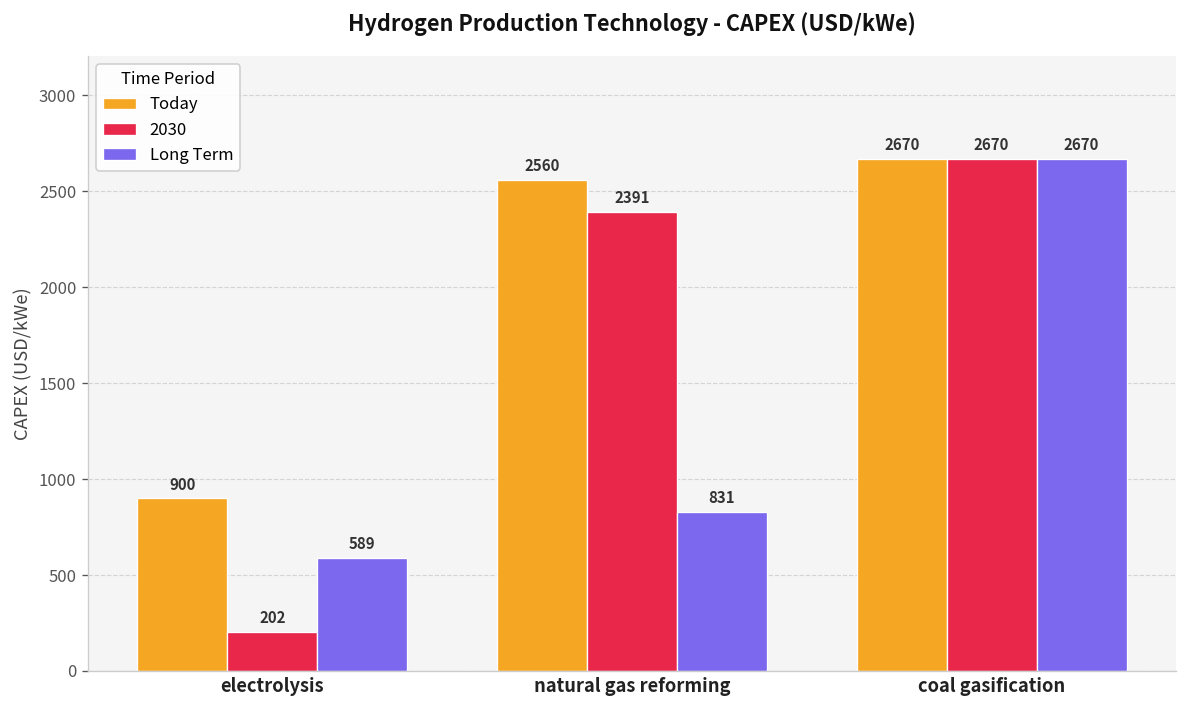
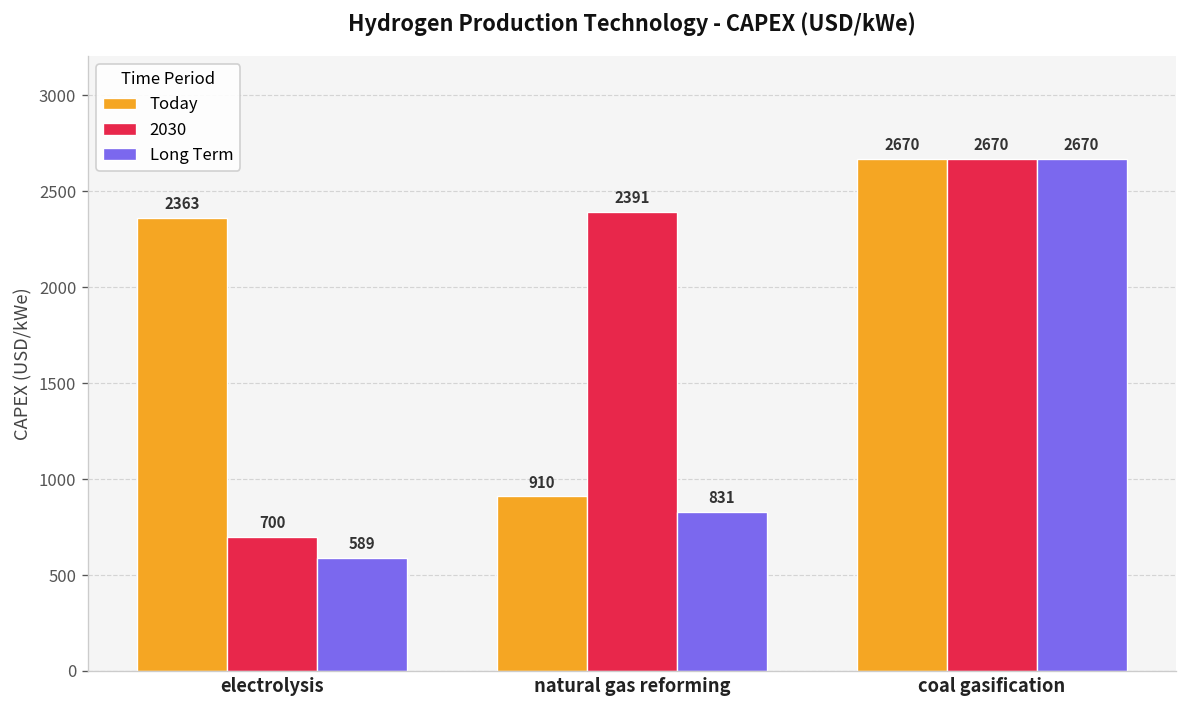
  {
    "Today": {
-     "electrolysis": 900,
-     "natural gas reforming": 2560,
+     "electrolysis": 2363,
+     "natural gas reforming": 910,
      "coal gasification": 2670
    },
    "2030": {
-     "electrolysis": 202,
+     "electrolysis": 700,
      "natural gas reforming": 2391,
      "coal gasification": 2670
    },
    "Long Term": {
      "electrolysis": 589,
      "natural gas reforming": 831,
      "coal gasification": 2670
    }
  }
